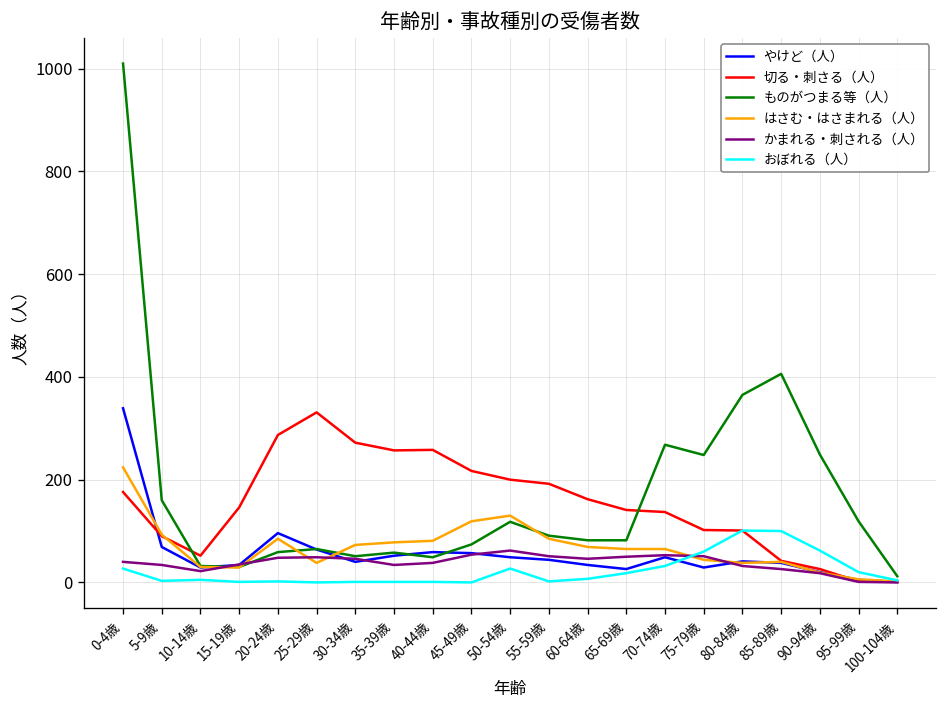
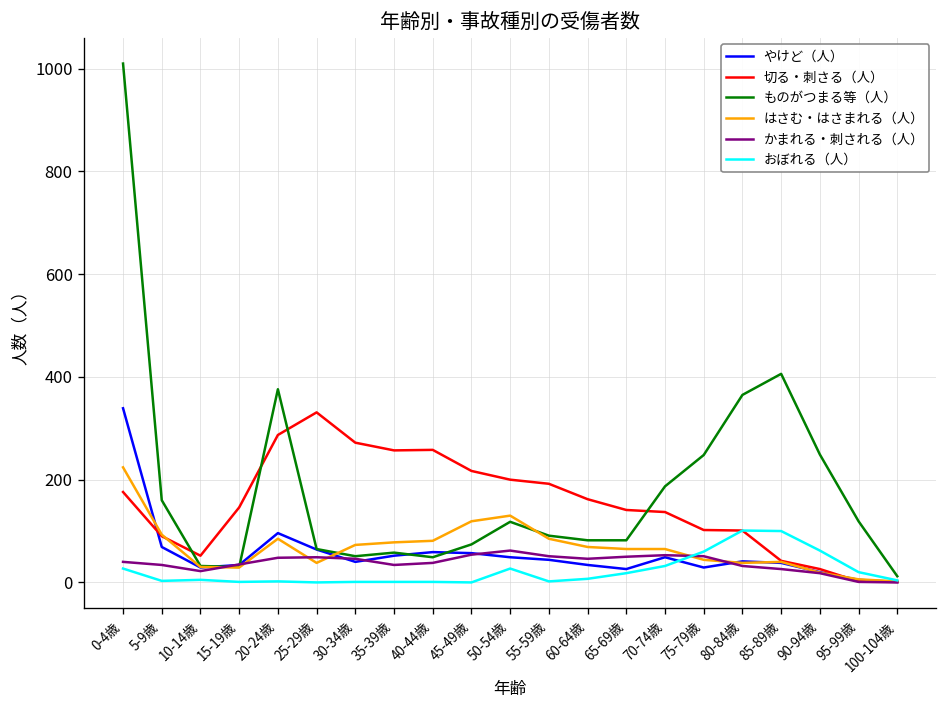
  {
    "やけど（人）": {
      "0-4歳": 340,
      "5-9歳": 70,
      "20-24歳": 100,
      "35-39歳": 50,
      "40-44歳": 60,
      "50-54歳": 50,
      "55-59歳": 40,
      "60-64歳": 30,
      "65-69歳": 30,
      "75-79歳": 30
    },
    "切る・刺さる（人）": {
      "0-4歳": 180,
      "10-14歳": 50,
      "15-19歳": 150,
      "20-24歳": 290,
      "25-29歳": 330,
      "30-34歳": 270,
      "35-39歳": 260,
      "40-44歳": 260,
      "45-49歳": 220,
      "50-54歳": 200,
      "55-59歳": 190,
      "60-64歳": 160,
      "65-69歳": 140,
      "70-74歳": 140,
      "75-79歳": 100,
      "90-94歳": 30
    },
    "ものがつまる等（人）": {
      "0-4歳": 1010,
      "5-9歳": 160,
-     "20-24歳": 60,
+     "20-24歳": 380,
      "35-39歳": 60,
      "40-44歳": 50,
      "45-49歳": 70,
      "50-54歳": 120,
      "55-59歳": 90,
      "60-64歳": 80,
      "65-69歳": 80,
-     "70-74歳": 270,
+     "70-74歳": 190,
      "75-79歳": 250,
      "80-84歳": 370,
      "85-89歳": 410,
      "90-94歳": 250,
      "95-99歳": 120,
      "100-104歳": 10
    },
    "はさむ・はさまれる（人）": {
      "0-4歳": 220,
      "20-24歳": 90,
      "25-29歳": 40,
      "30-34歳": 70,
      "35-39歳": 80,
      "40-44歳": 80,
      "45-49歳": 120,
      "50-54歳": 130,
      "55-59歳": 90,
      "60-64歳": 70,
      "65-69歳": 70,
      "70-74歳": 70,
      "75-79歳": 40
    },
    "かまれる・刺される（人）": {
      "0-4歳": 40,
      "5-9歳": 30,
      "10-14歳": 20,
      "20-24歳": 50,
      "25-29歳": 50,
      "35-39歳": 30,
      "40-44歳": 40,
      "50-54歳": 60,
      "55-59歳": 50,
      "60-64歳": 50,
      "65-69歳": 50,
      "75-79歳": 50,
      "80-84歳": 30,
      "85-89歳": 30
    },
    "おぼれる（人）": {
      "0-4歳": 30,
      "5-9歳": 0,
      "10-14歳": 10,
      "15-19歳": 0,
      "20-24歳": 0,
      "25-29歳": 0,
      "30-34歳": 0,
      "35-39歳": 0,
      "40-44歳": 0,
      "45-49歳": 0,
      "50-54歳": 30,
      "55-59歳": 0,
      "60-64歳": 10,
      "65-69歳": 20,
      "70-74歳": 30,
      "75-79歳": 60,
      "85-89歳": 100,
      "90-94歳": 60,
      "95-99歳": 20
    }
  }
